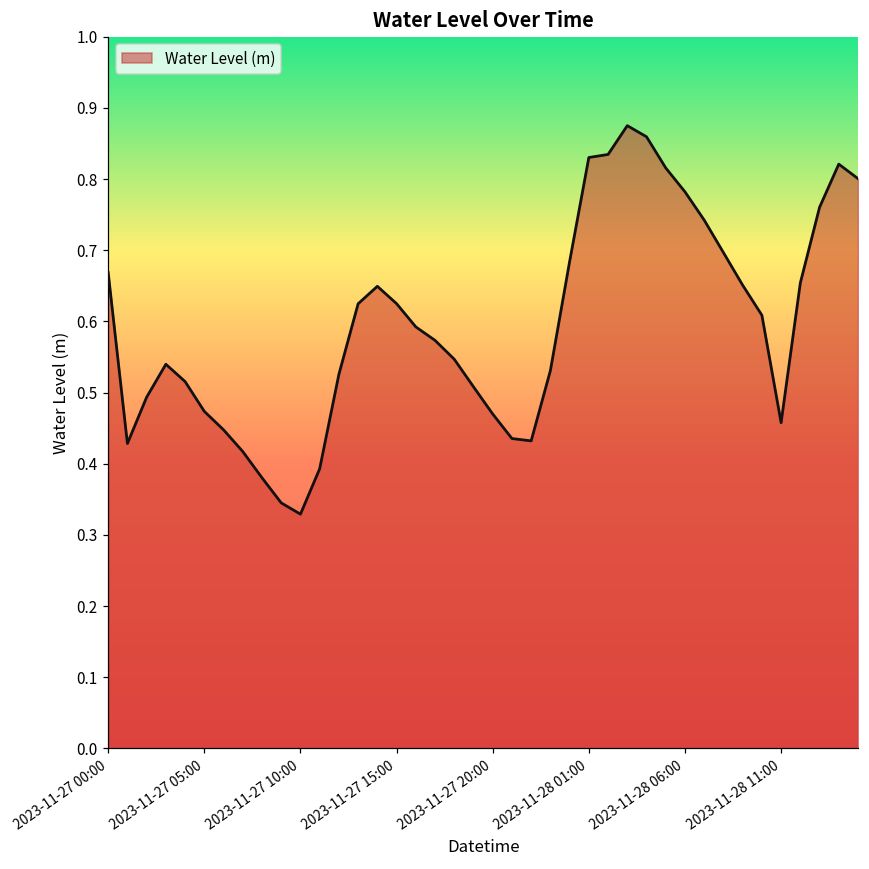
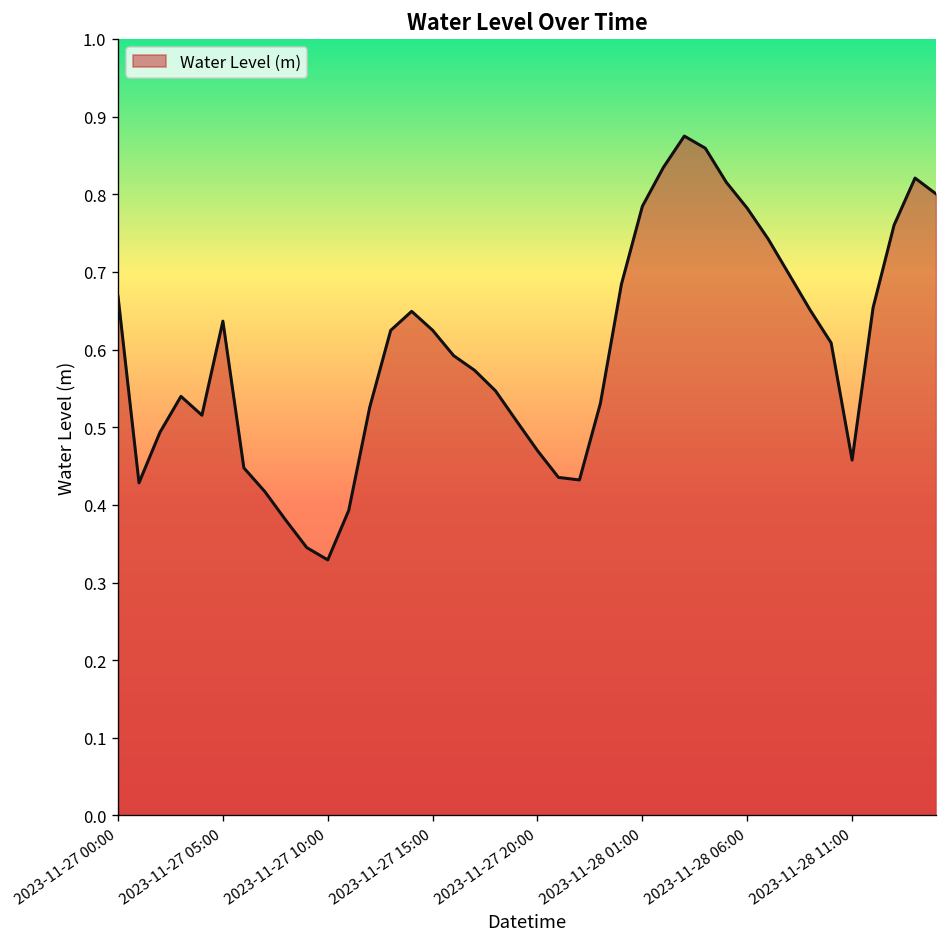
  {
    "2023-11-27 00:00": 0.67,
-   "2023-11-27 05:00": 0.47,
+   "2023-11-27 05:00": 0.64,
    "2023-11-27 10:00": 0.33,
    "2023-11-27 15:00": 0.62,
    "2023-11-27 20:00": 0.47,
-   "2023-11-28 01:00": 0.83,
+   "2023-11-28 01:00": 0.78,
    "2023-11-28 06:00": 0.78,
    "2023-11-28 11:00": 0.46
  }
